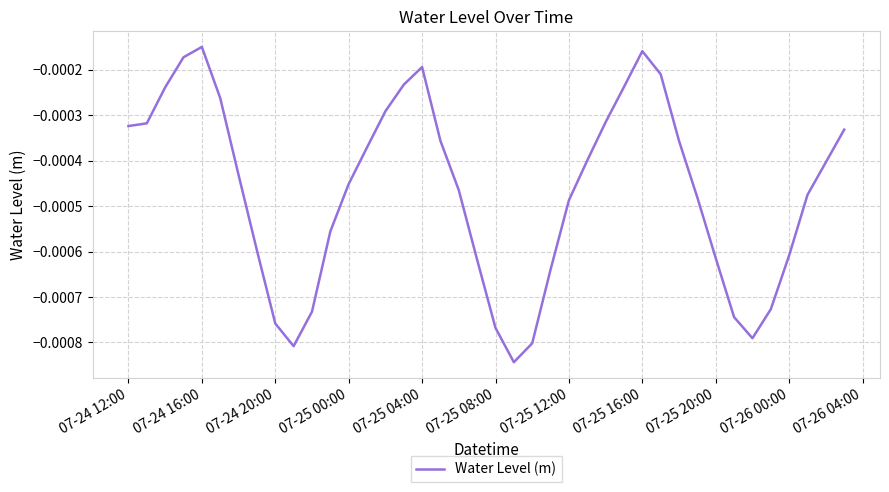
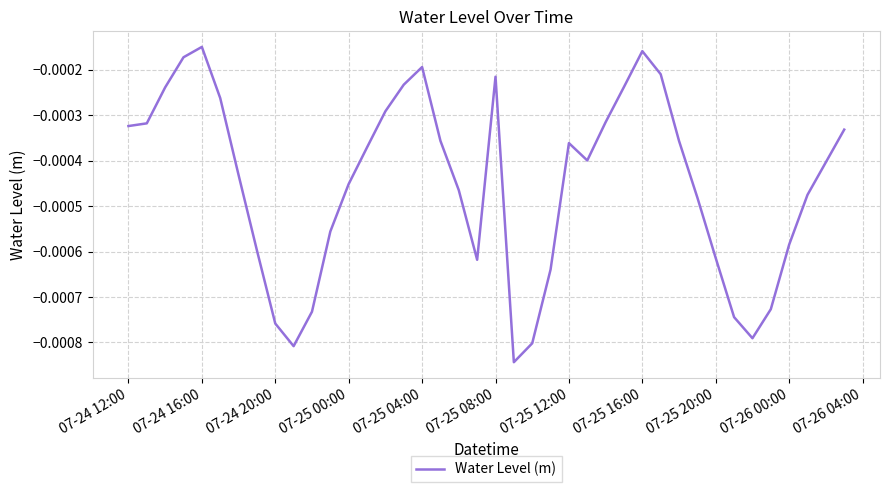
  {
    "07-24 12:00": -0.00032,
    "07-24 16:00": -0.00015,
    "07-24 20:00": -0.00076,
    "07-25 00:00": -0.00045,
    "07-25 04:00": -0.00019,
-   "07-25 08:00": -0.00077,
-   "07-25 12:00": -0.00049,
+   "07-25 08:00": -0.00022,
+   "07-25 12:00": -0.00036,
    "07-25 16:00": -0.00016,
    "07-25 20:00": -0.00061,
-   "07-26 00:00": -0.00061
+   "07-26 00:00": -0.00058
  }
